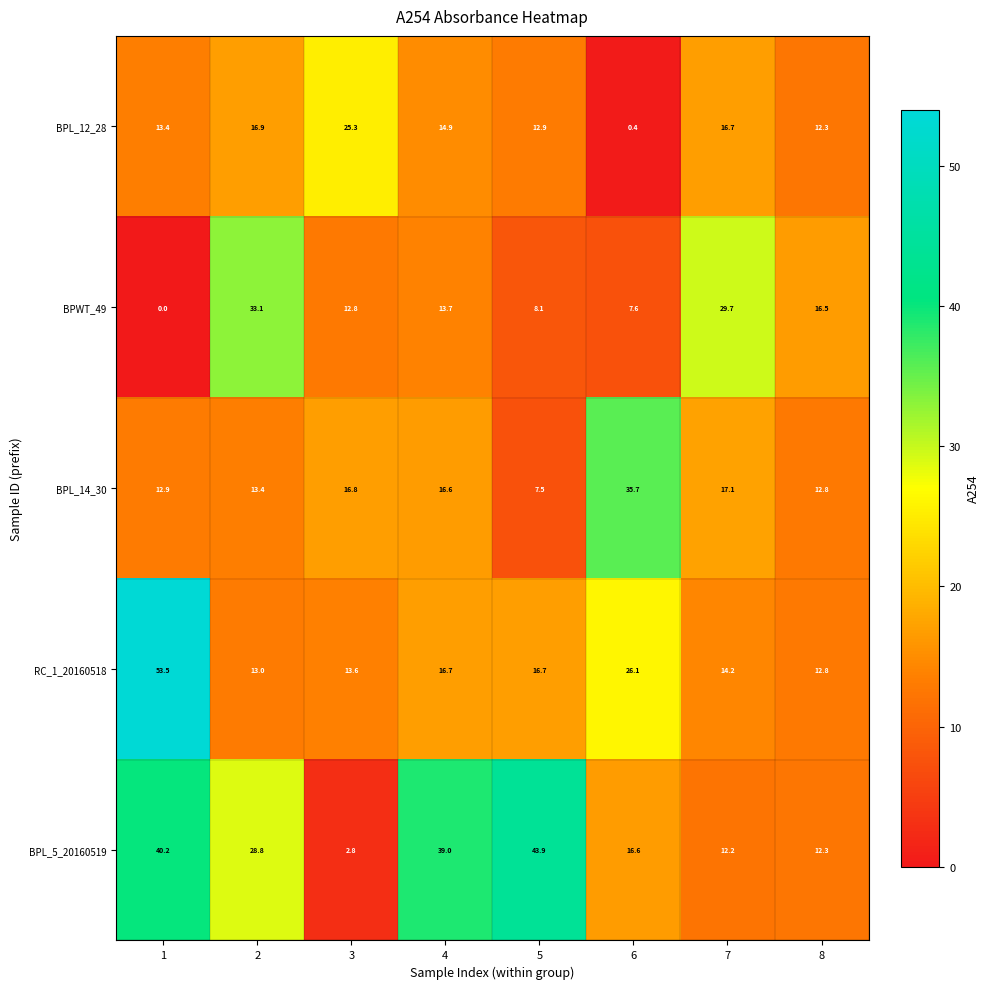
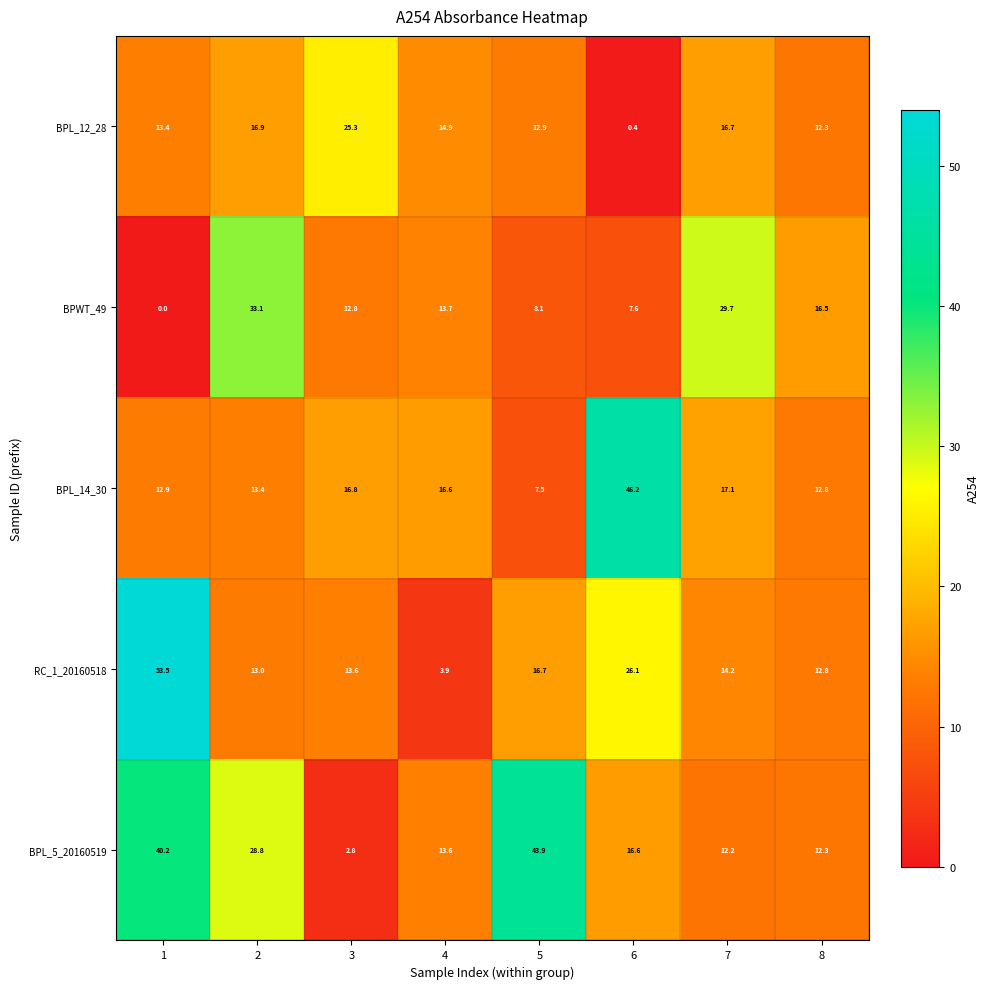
  {
    "BPL_12_28": {
      "1": 13.4,
      "2": 16.9,
      "3": 25.3,
      "4": 14.9,
      "5": 12.9,
      "6": 0.4,
      "7": 16.7,
      "8": 12.3
    },
    "BPWT_49": {
      "1": 0.0,
      "2": 33.1,
      "3": 12.8,
      "4": 13.7,
      "5": 8.1,
      "6": 7.6,
      "7": 29.7,
      "8": 16.5
    },
    "BPL_14_30": {
      "1": 12.9,
      "2": 13.4,
      "3": 16.8,
      "4": 16.6,
      "5": 7.5,
-     "6": 35.7,
+     "6": 46.2,
      "7": 17.1,
      "8": 12.8
    },
    "RC_1_20160518": {
      "1": 53.5,
      "2": 13.0,
      "3": 13.6,
-     "4": 16.7,
+     "4": 3.9,
      "5": 16.7,
      "6": 26.1,
      "7": 14.2,
      "8": 12.8
    },
    "BPL_5_20160519": {
      "1": 40.2,
      "2": 28.8,
      "3": 2.8,
-     "4": 39.0,
+     "4": 13.6,
      "5": 43.9,
      "6": 16.6,
      "7": 12.2,
      "8": 12.3
    }
  }
